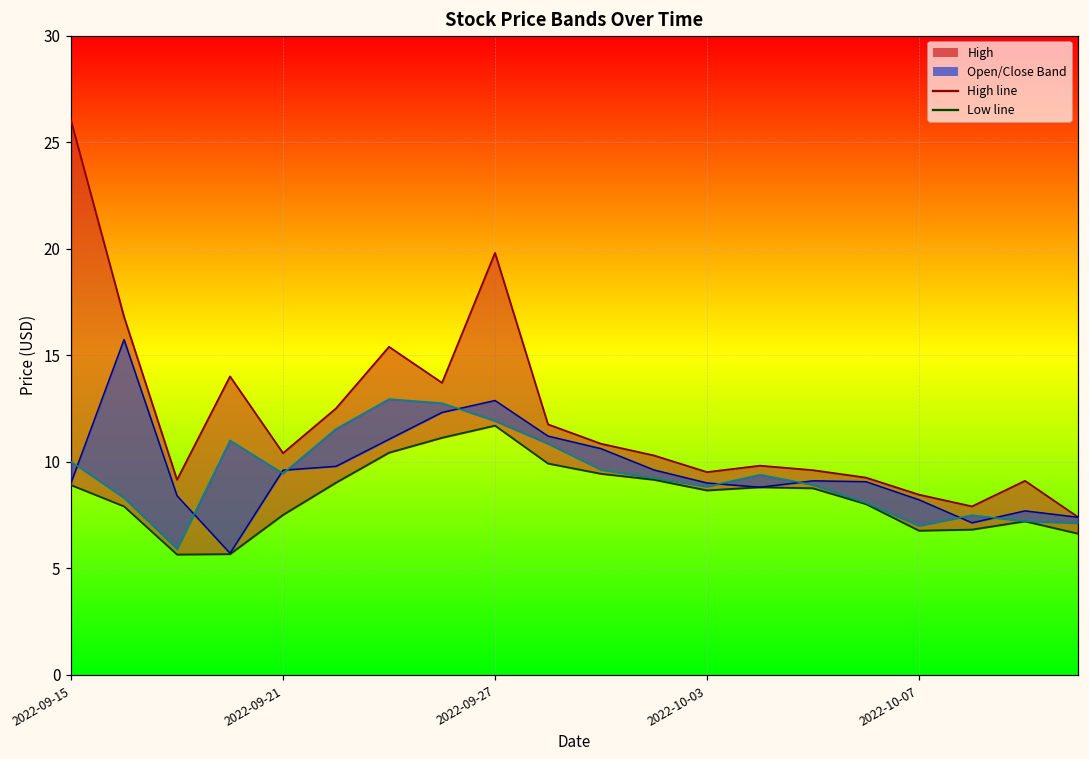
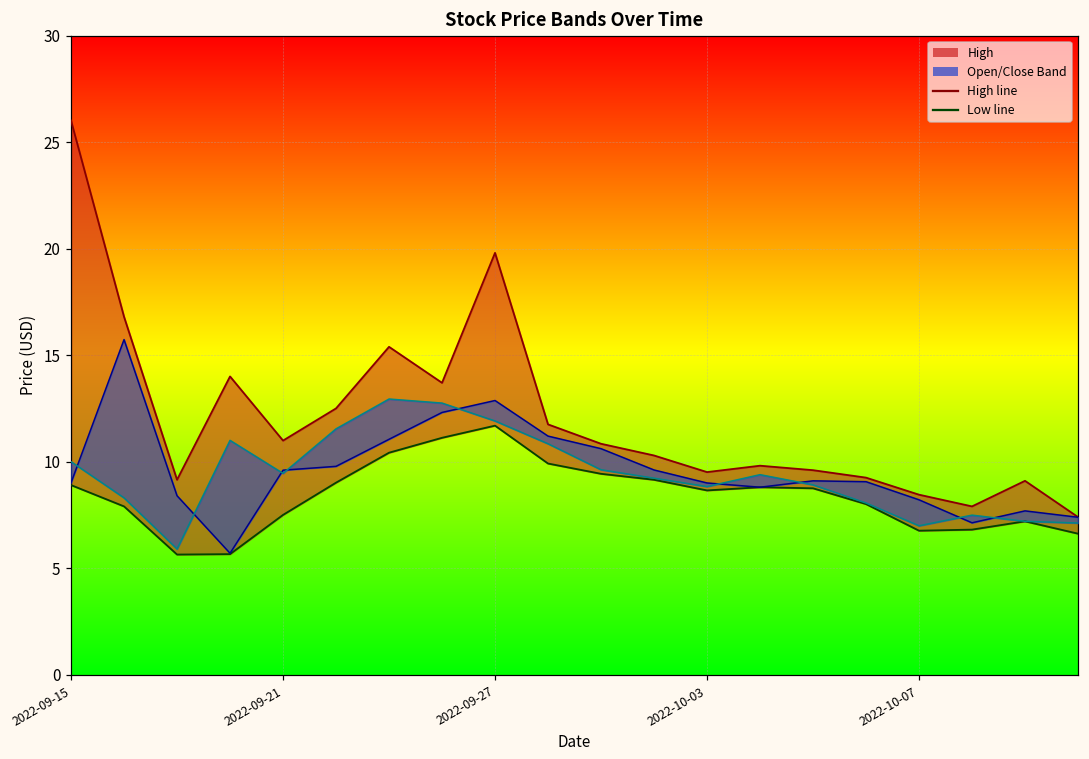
  {
    "High": {
      "2022-09-15": 26.0,
-     "2022-09-21": 10.4,
+     "2022-09-21": 11.0,
      "2022-09-27": 19.8,
      "2022-10-03": 9.5,
      "2022-10-07": 8.5
    }
  }
